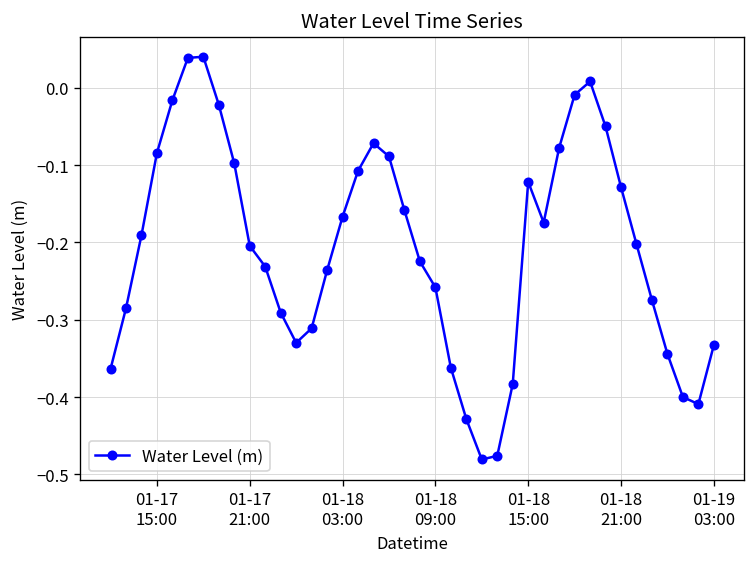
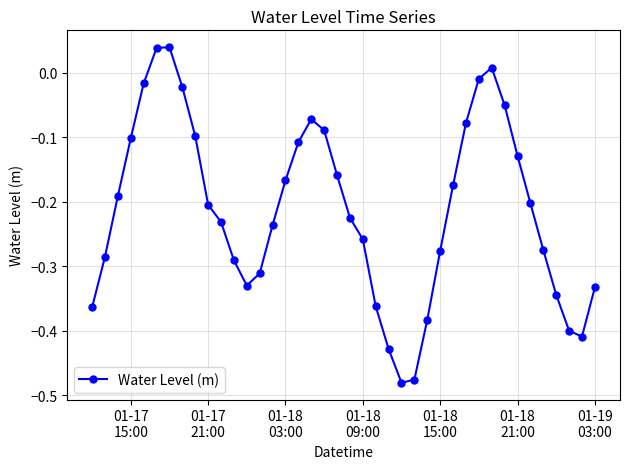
  {
-   "01-17 15:00": -0.08,
+   "01-17 15:00": -0.10,
    "01-17 21:00": -0.20,
    "01-18 03:00": -0.17,
    "01-18 09:00": -0.26,
-   "01-18 15:00": -0.12,
+   "01-18 15:00": -0.28,
    "01-18 21:00": -0.13,
    "01-19 03:00": -0.33
  }
